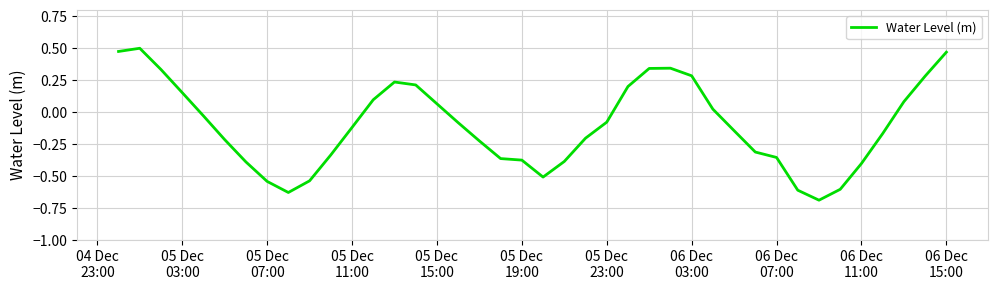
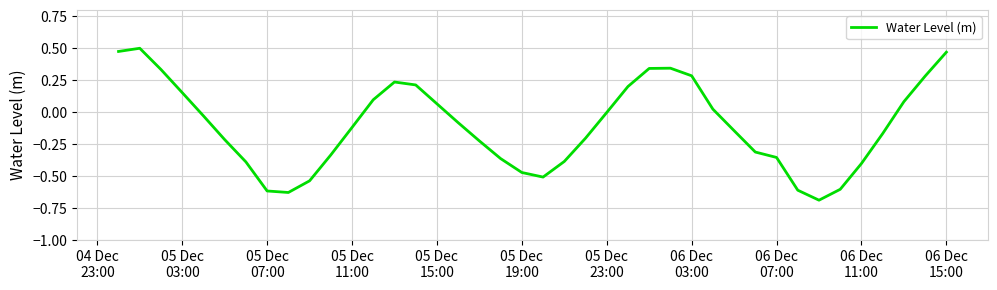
  {
    "05 Dec 03:00": 0.15,
-   "05 Dec 07:00": -0.54,
+   "05 Dec 07:00": -0.62,
    "05 Dec 11:00": -0.12,
    "05 Dec 15:00": 0.07,
-   "05 Dec 19:00": -0.37,
-   "05 Dec 23:00": -0.08,
+   "05 Dec 19:00": -0.47,
+   "05 Dec 23:00": 0.00,
    "06 Dec 03:00": 0.29,
    "06 Dec 07:00": -0.35,
    "06 Dec 11:00": -0.40,
    "06 Dec 15:00": 0.47
  }
